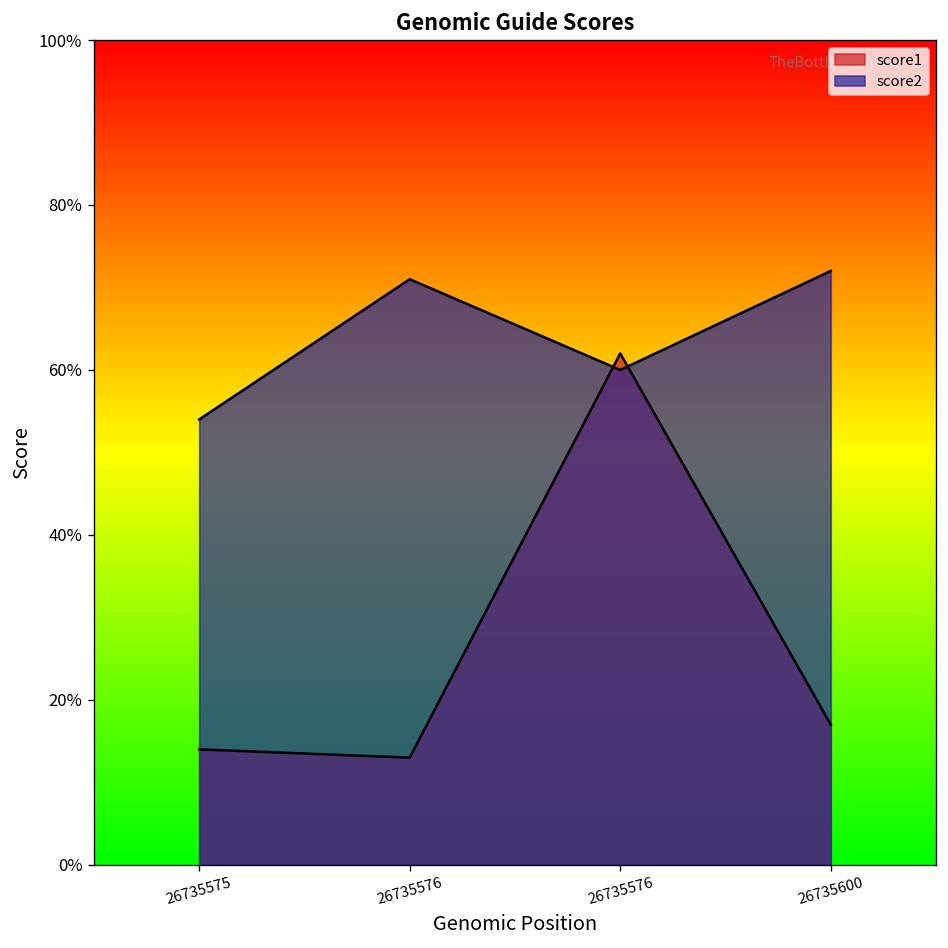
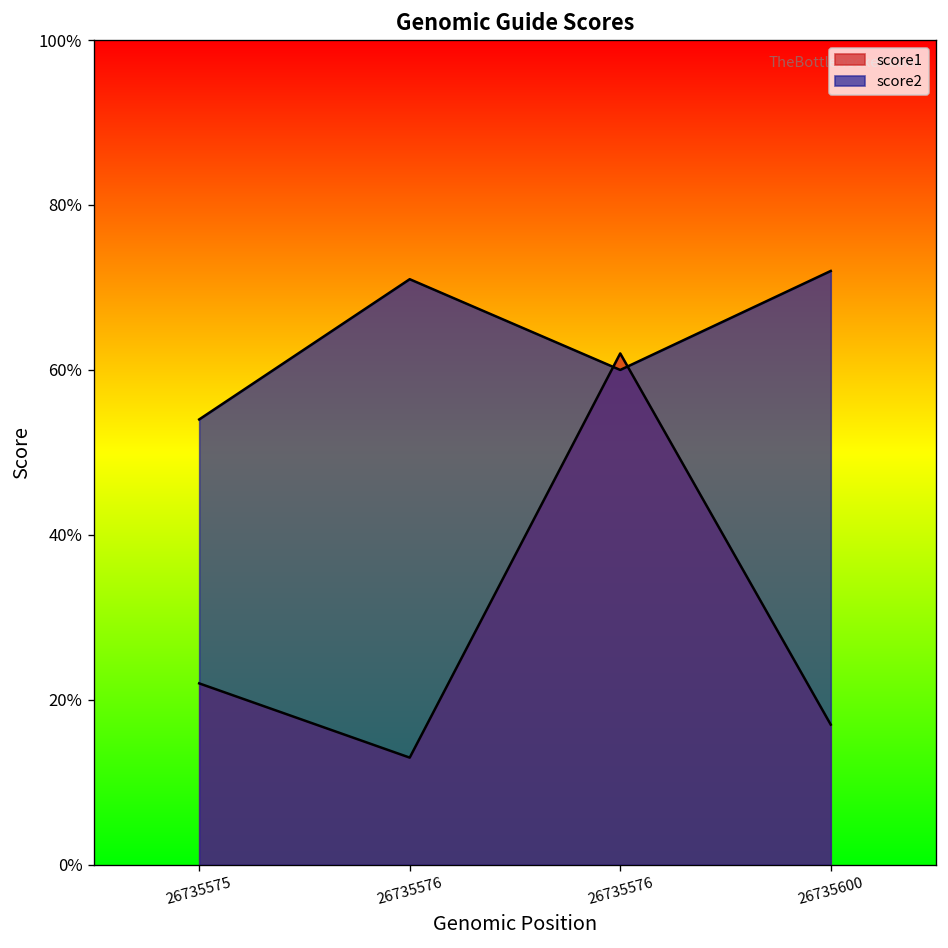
  {
    "score1": {
-     "26735575": "14%",
+     "26735575": "22%",
      "26735600": "17%"
    },
    "score2": {
      "26735575": "54%",
      "26735600": "72%"
    }
  }
